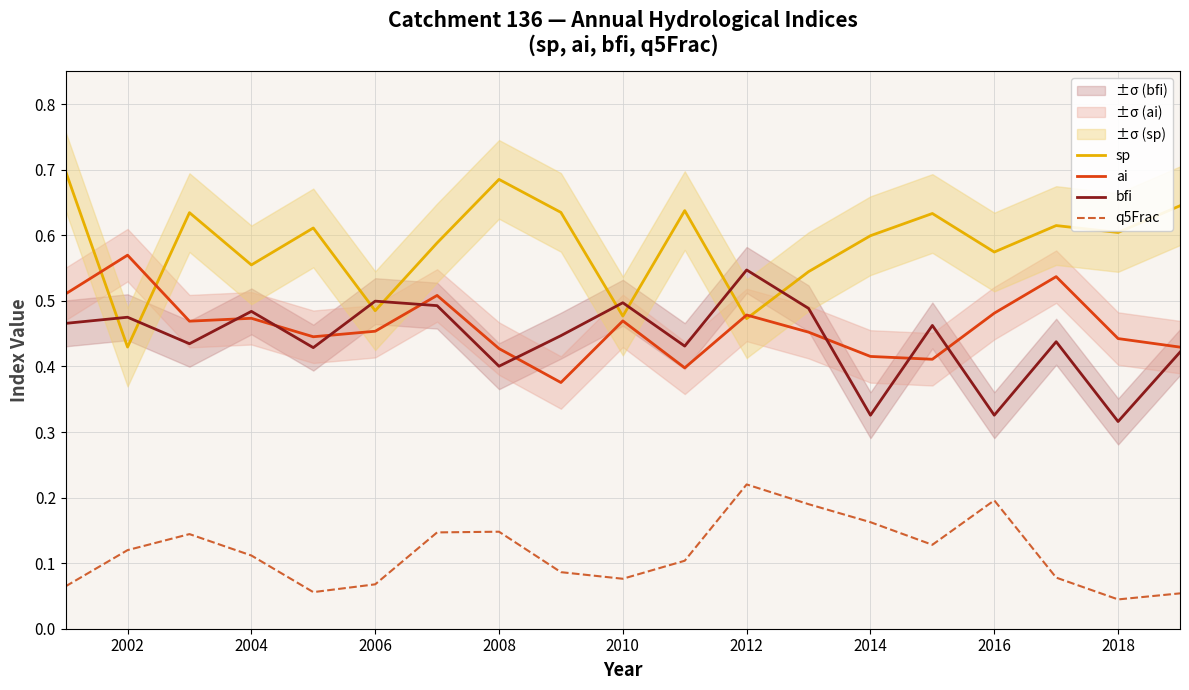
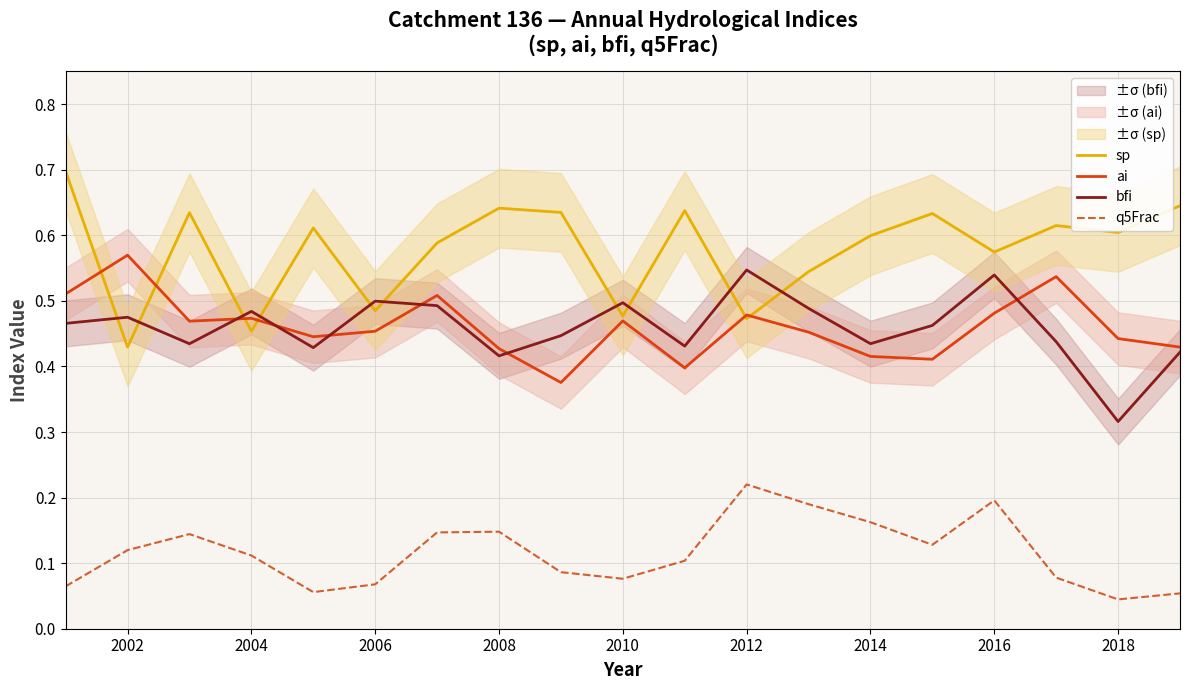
  {
    "sp": {
      "2002": 0.43,
-     "2004": 0.55,
+     "2004": 0.45,
      "2006": 0.49,
-     "2008": 0.69,
+     "2008": 0.64,
      "2010": 0.48,
      "2012": 0.47,
      "2014": 0.60,
      "2018": 0.60
    },
    "bfi": {
      "2002": 0.48,
      "2004": 0.48,
      "2006": 0.50,
-     "2008": 0.40,
+     "2008": 0.42,
      "2010": 0.50,
      "2012": 0.55,
-     "2014": 0.33,
-     "2016": 0.33,
+     "2014": 0.43,
+     "2016": 0.54,
      "2018": 0.32
    }
  }
